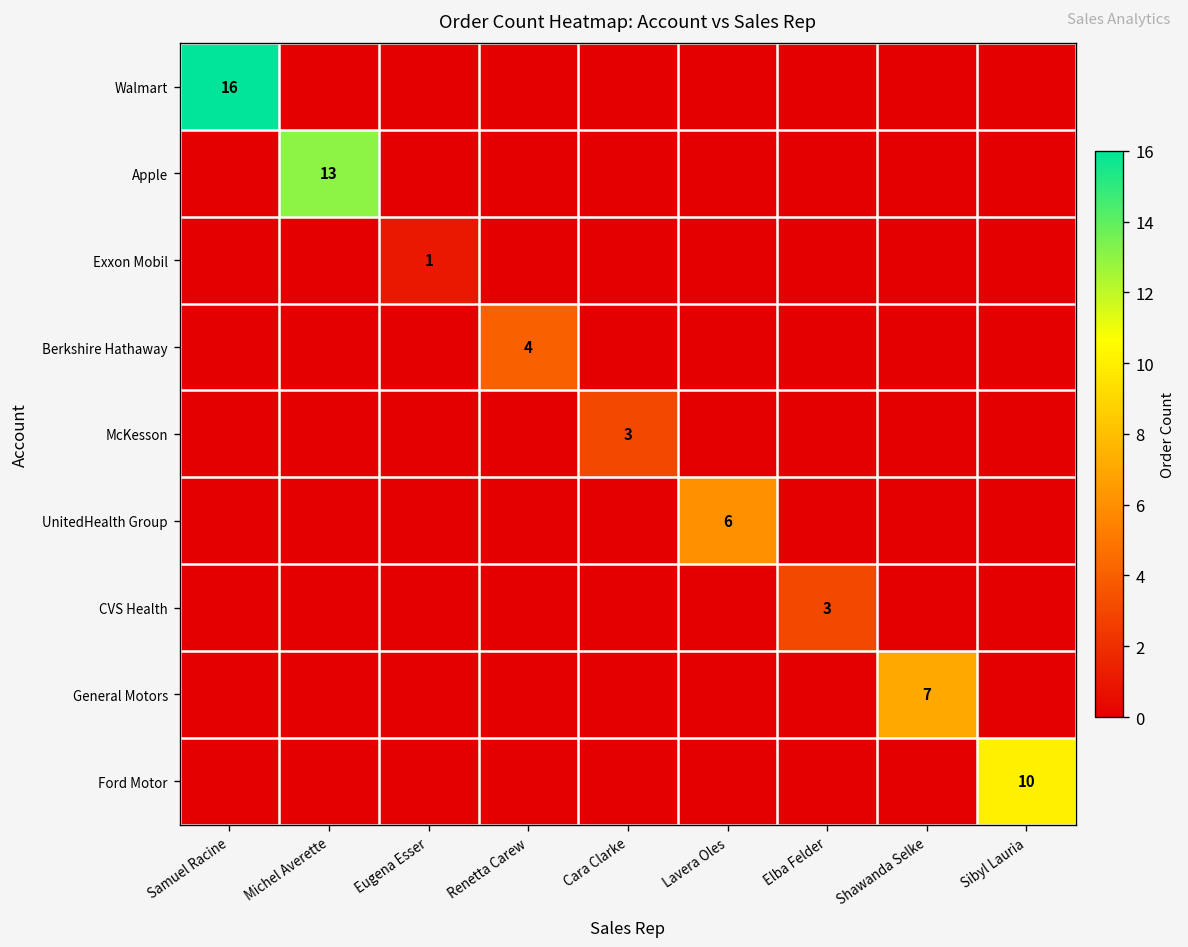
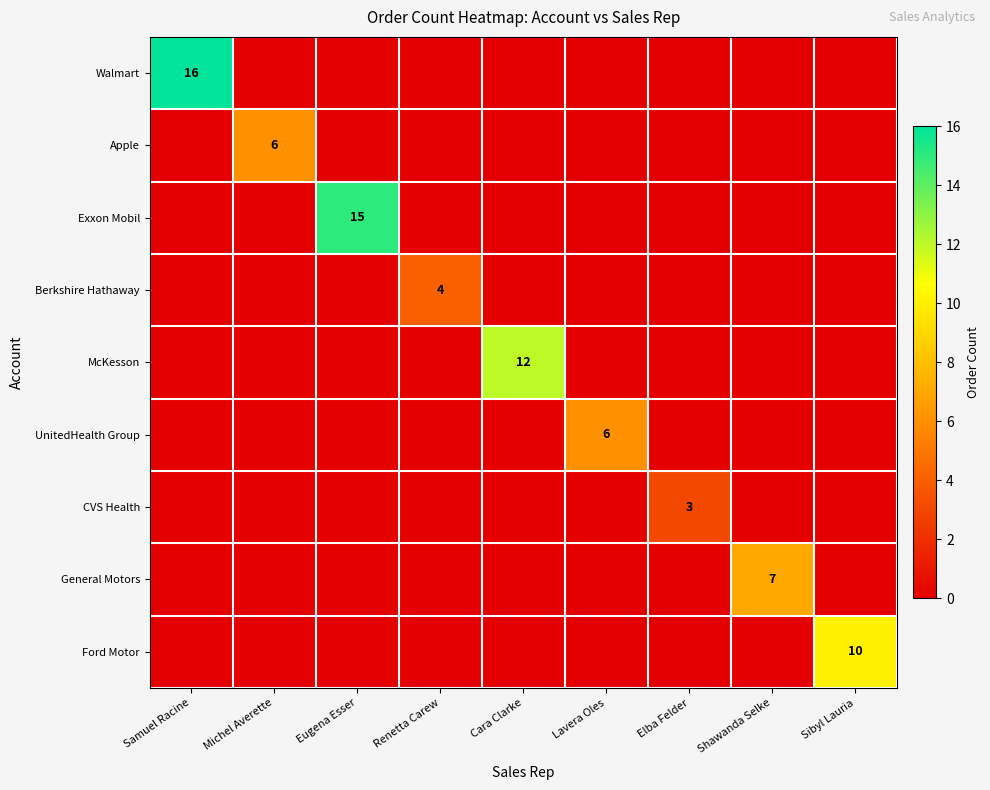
  {
    "Walmart": {
      "Samuel Racine": 16
    },
    "Apple": {
-     "Michel Averette": 13
+     "Michel Averette": 6
    },
    "Exxon Mobil": {
-     "Eugena Esser": 1
+     "Eugena Esser": 15
    },
    "Berkshire Hathaway": {
      "Renetta Carew": 4
    },
    "McKesson": {
-     "Cara Clarke": 3
+     "Cara Clarke": 12
    },
    "UnitedHealth Group": {
      "Lavera Oles": 6
    },
    "CVS Health": {
      "Elba Felder": 3
    },
    "General Motors": {
      "Shawanda Selke": 7
    },
    "Ford Motor": {
      "Sibyl Lauria": 10
    }
  }
